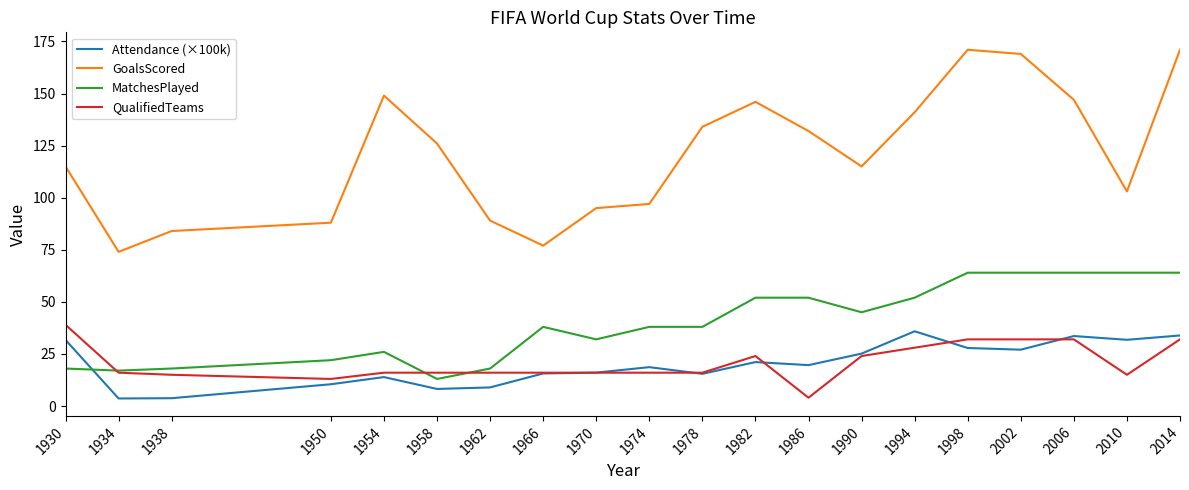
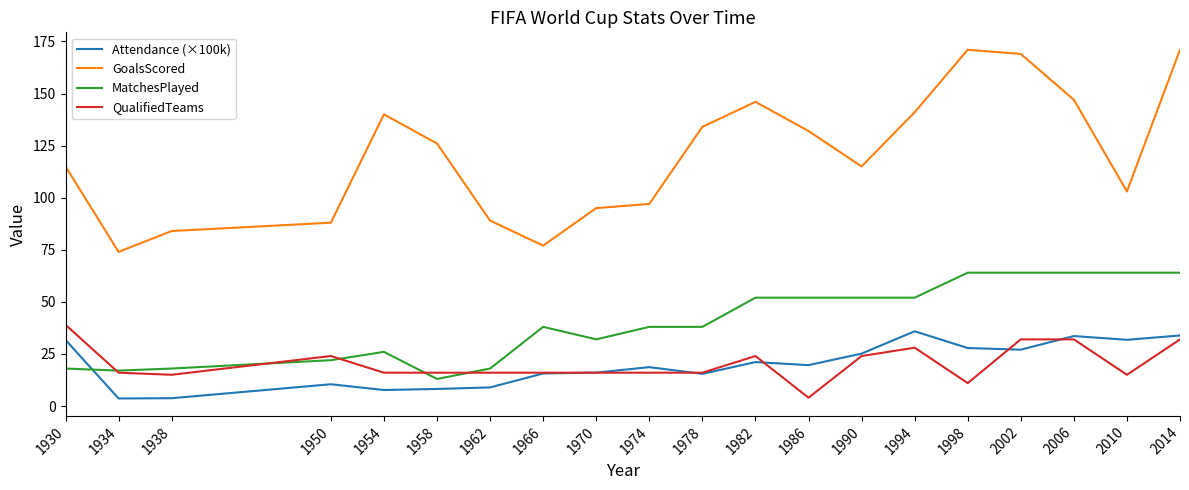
  {
    "Attendance (×100k)": {
      "1930": 32,
      "1934": 4,
      "1938": 4,
      "1950": 10,
-     "1954": 14,
+     "1954": 8,
      "1958": 8,
      "1962": 9,
      "1974": 19,
      "1982": 21,
      "1986": 20,
      "1994": 36,
      "1998": 28,
      "2002": 27,
      "2006": 34,
      "2010": 32,
      "2014": 34
    },
    "GoalsScored": {
      "1930": 115,
      "1934": 74,
      "1938": 84,
      "1950": 88,
-     "1954": 149,
+     "1954": 140,
      "1958": 126,
      "1962": 89,
      "1966": 77,
      "1970": 95,
      "1974": 97,
      "1978": 134,
      "1982": 146,
      "1986": 132,
      "1990": 115,
      "1994": 141,
      "1998": 171,
      "2002": 169,
      "2006": 147,
      "2010": 103,
      "2014": 171
    },
    "MatchesPlayed": {
      "1930": 18,
      "1938": 18,
      "1950": 22,
      "1954": 26,
      "1958": 13,
      "1962": 18,
      "1966": 38,
      "1970": 32,
      "1974": 38,
      "1978": 38,
      "1982": 52,
      "1986": 52,
-     "1990": 45,
+     "1990": 52,
      "1994": 52,
      "1998": 64,
      "2002": 64,
      "2006": 64,
      "2010": 64,
      "2014": 64
    },
    "QualifiedTeams": {
      "1930": 39,
      "1938": 15,
-     "1950": 13,
+     "1950": 24,
      "1954": 16,
      "1958": 16,
      "1962": 16,
      "1974": 16,
      "1982": 24,
      "1986": 4,
      "1994": 28,
-     "1998": 32,
+     "1998": 11,
      "2002": 32,
      "2006": 32,
      "2010": 15,
      "2014": 32
    }
  }
